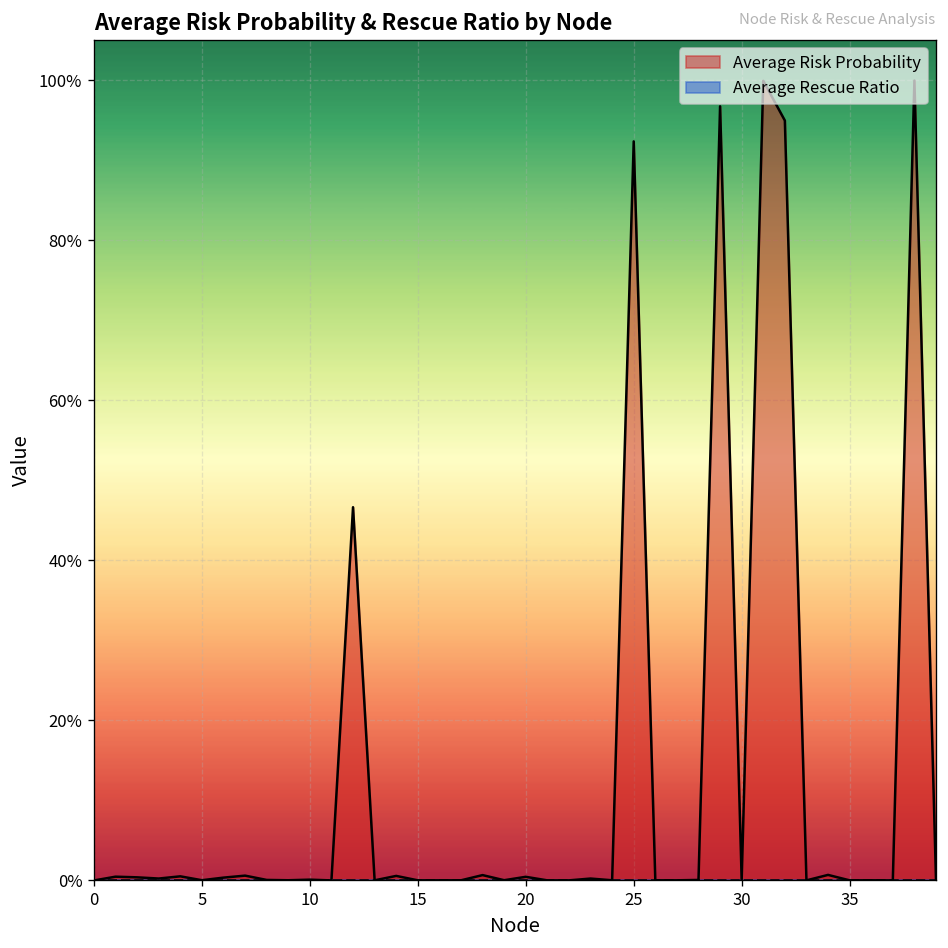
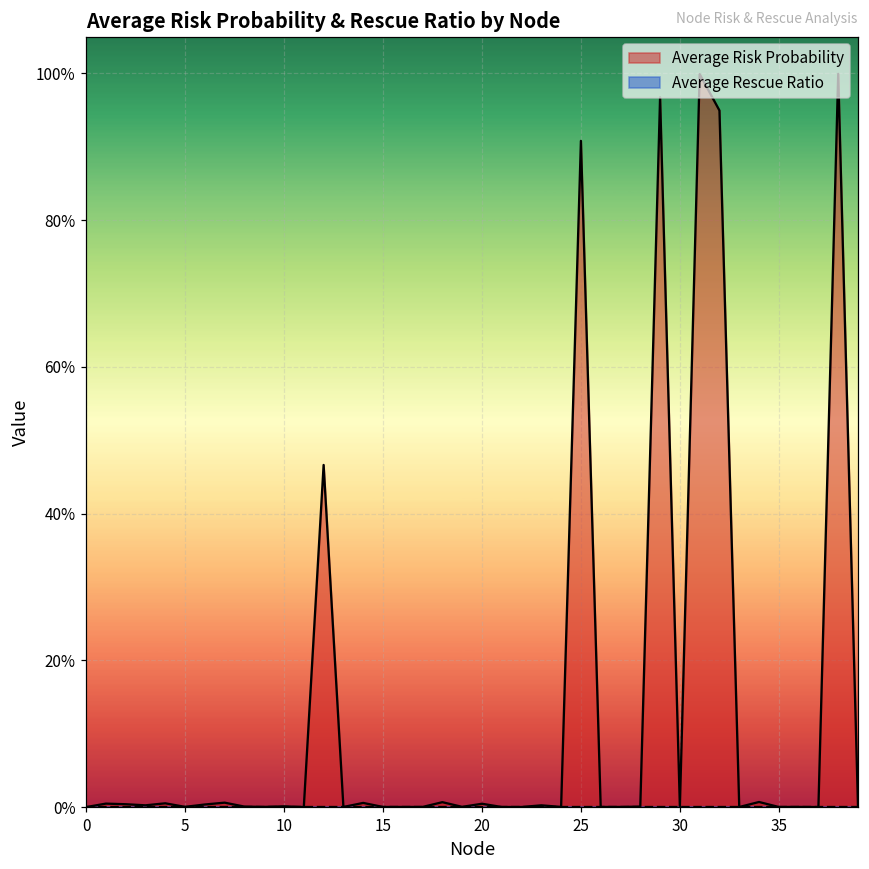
  {
    "Average Risk Probability": {
      "20": "0%",
-     "25": "92%"
+     "25": "91%"
    },
    "Average Rescue Ratio": {
      "20": "0%",
      "25": "0%"
    }
  }
